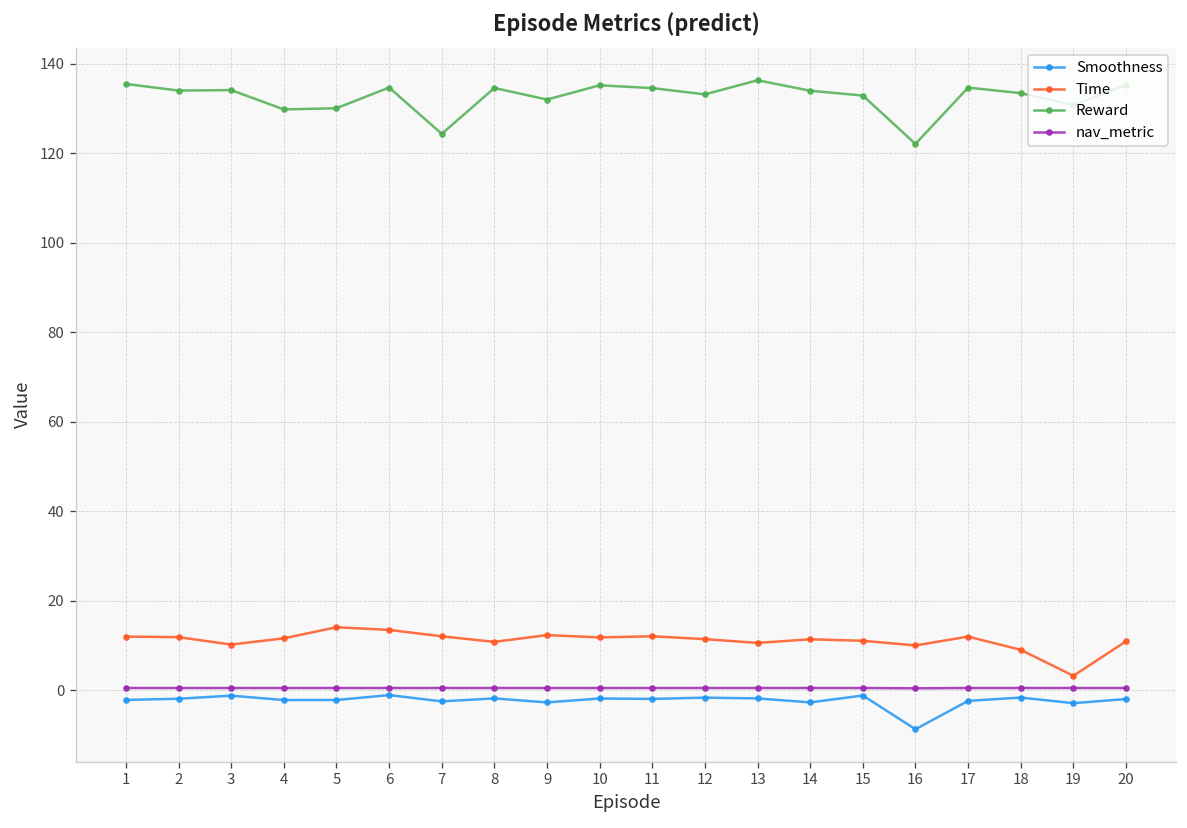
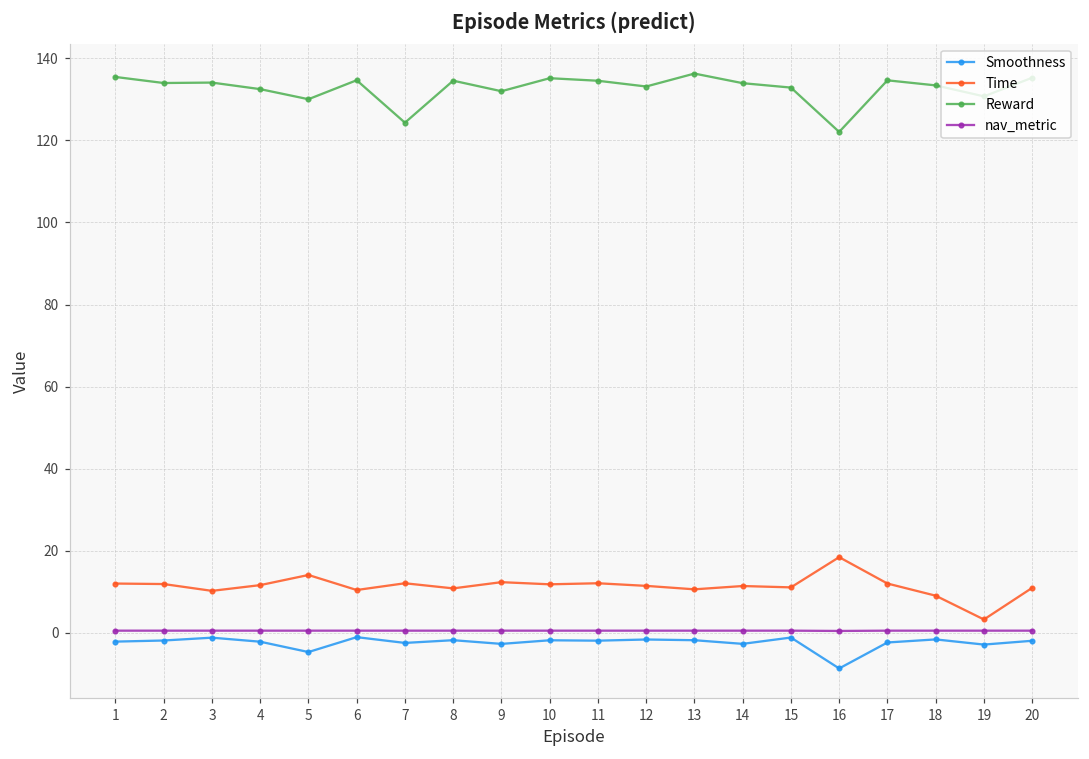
  {
    "Smoothness": {
      "1": -2,
      "2": -2,
      "3": -1,
      "4": -2,
-     "5": -2,
+     "5": -5,
      "6": -1,
      "7": -2,
      "8": -2,
      "9": -3,
      "10": -2,
      "11": -2,
      "12": -2,
      "13": -2,
      "14": -3,
      "15": -1,
      "16": -9,
      "17": -2,
      "18": -2,
      "19": -3,
      "20": -2
    },
    "Time": {
      "1": 12,
      "2": 12,
      "3": 10,
      "4": 12,
      "5": 14,
-     "6": 13,
+     "6": 10,
      "7": 12,
      "8": 11,
      "9": 12,
      "10": 12,
      "11": 12,
      "12": 11,
      "13": 11,
      "14": 11,
      "15": 11,
-     "16": 10,
+     "16": 18,
      "17": 12,
      "18": 9,
      "19": 3,
      "20": 11
    },
    "Reward": {
      "1": 135,
      "2": 134,
      "3": 134,
-     "4": 130,
+     "4": 132,
      "5": 130,
      "6": 135,
      "7": 124,
      "8": 135,
      "9": 132,
      "10": 135,
      "11": 135,
      "12": 133,
      "13": 136,
      "14": 134,
      "15": 133,
      "16": 122,
      "17": 135,
      "18": 133
    },
    "nav_metric": {
      "1": 1,
      "2": 1,
      "3": 1,
      "4": 1,
      "5": 1,
      "6": 1,
      "7": 1,
      "8": 1,
      "9": 1,
      "10": 1,
      "11": 1,
      "12": 1,
      "13": 1,
      "14": 1,
      "15": 1,
      "16": 0,
      "17": 1,
      "18": 1,
      "19": 1,
      "20": 1
    }
  }
